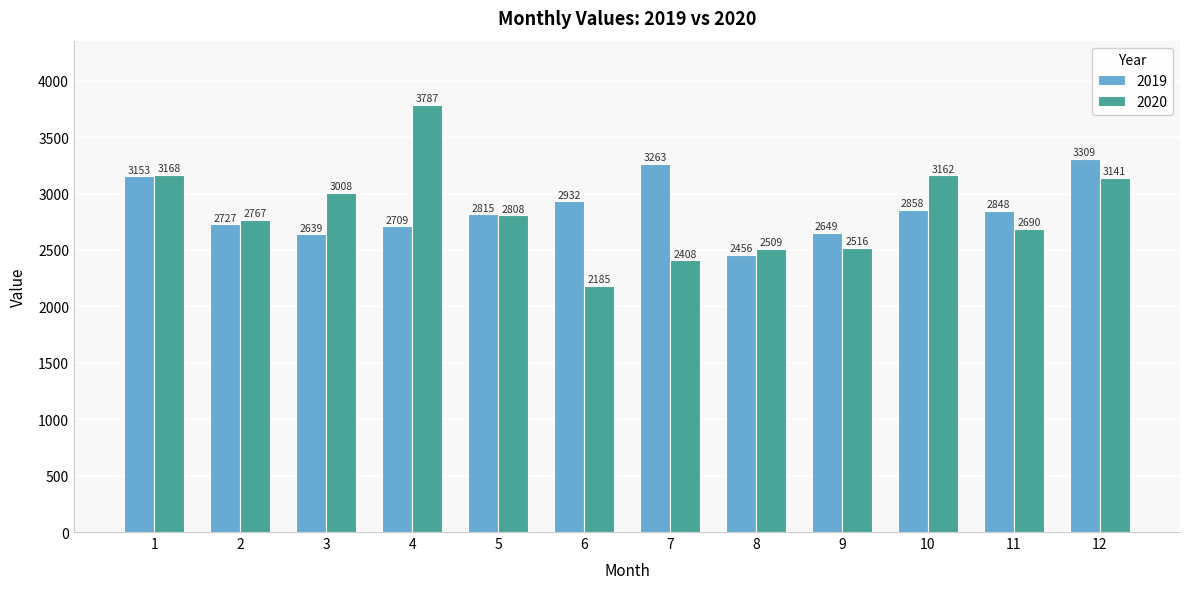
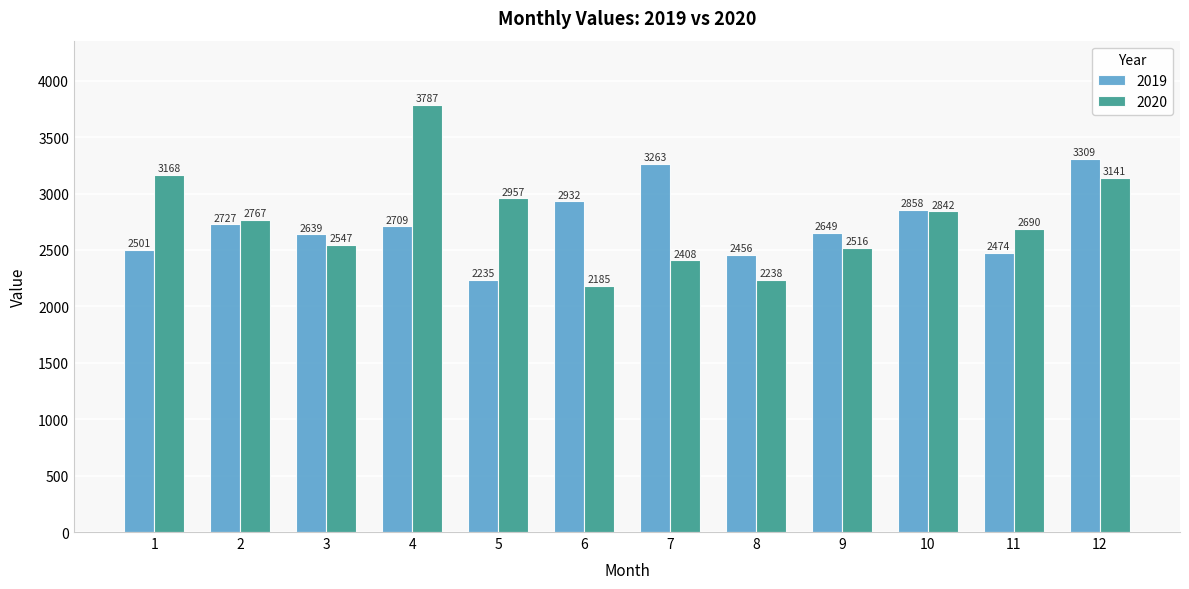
  {
    "2019": {
-     "1": 3153,
+     "1": 2501,
      "2": 2727,
      "3": 2639,
      "4": 2709,
-     "5": 2815,
+     "5": 2235,
      "6": 2932,
      "7": 3263,
      "8": 2456,
      "9": 2649,
      "10": 2858,
-     "11": 2848,
+     "11": 2474,
      "12": 3309
    },
    "2020": {
      "1": 3168,
      "2": 2767,
-     "3": 3008,
+     "3": 2547,
      "4": 3787,
-     "5": 2808,
+     "5": 2957,
      "6": 2185,
      "7": 2408,
-     "8": 2509,
+     "8": 2238,
      "9": 2516,
-     "10": 3162,
+     "10": 2842,
      "11": 2690,
      "12": 3141
    }
  }
